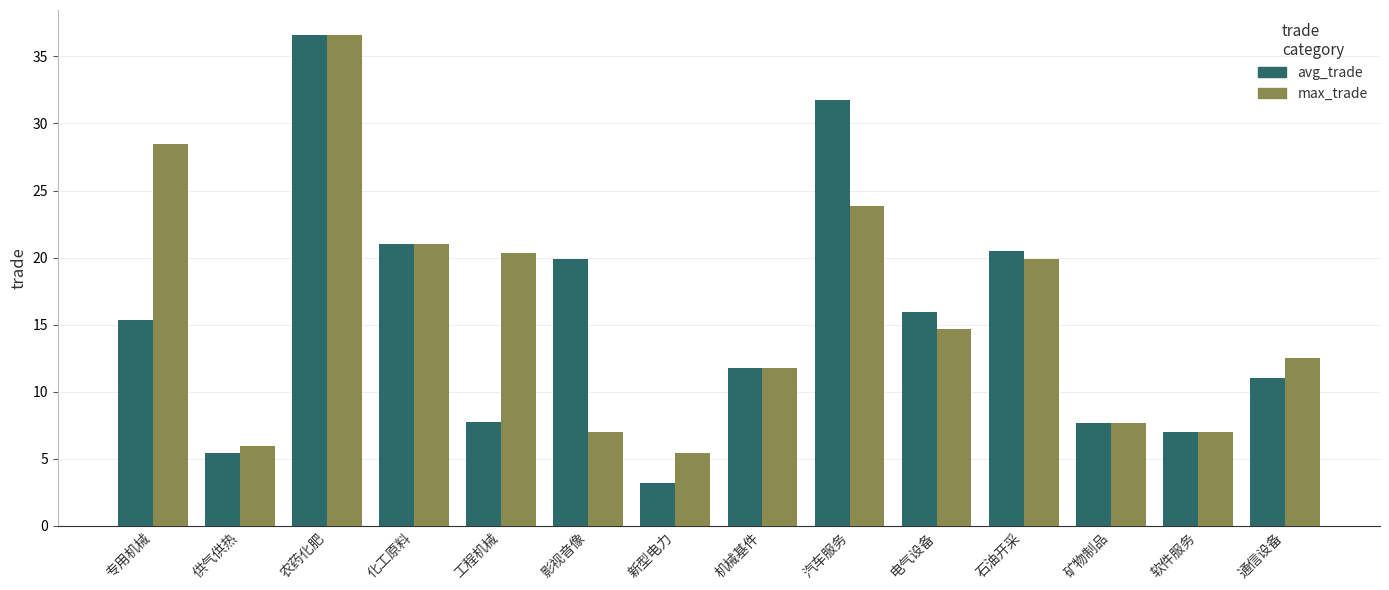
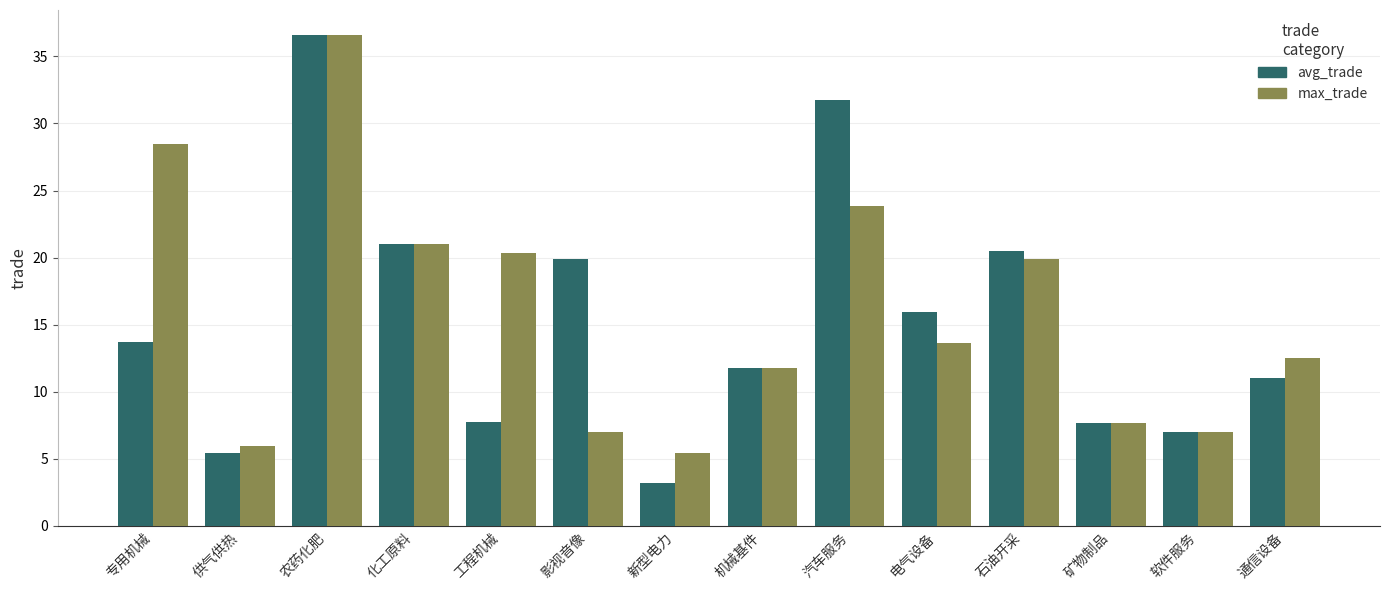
  {
    "avg_trade": {
-     "专用机械": 15.3,
+     "专用机械": 13.7,
      "供气供热": 5.4,
      "农药化肥": 36.6,
      "化工原料": 21.0,
      "工程机械": 7.7,
      "影视音像": 19.9,
      "新型电力": 3.2,
      "机械基件": 11.8,
      "汽车服务": 31.8,
      "电气设备": 15.9,
      "石油开采": 20.5,
      "矿物制品": 7.7,
      "软件服务": 7.0,
      "通信设备": 11.0
    },
    "max_trade": {
      "专用机械": 28.5,
      "供气供热": 6.0,
      "农药化肥": 36.6,
      "化工原料": 21.0,
      "工程机械": 20.4,
      "影视音像": 7.0,
      "新型电力": 5.4,
      "机械基件": 11.8,
      "汽车服务": 23.8,
-     "电气设备": 14.7,
+     "电气设备": 13.6,
      "石油开采": 19.9,
      "矿物制品": 7.7,
      "软件服务": 7.0,
      "通信设备": 12.5
    }
  }
